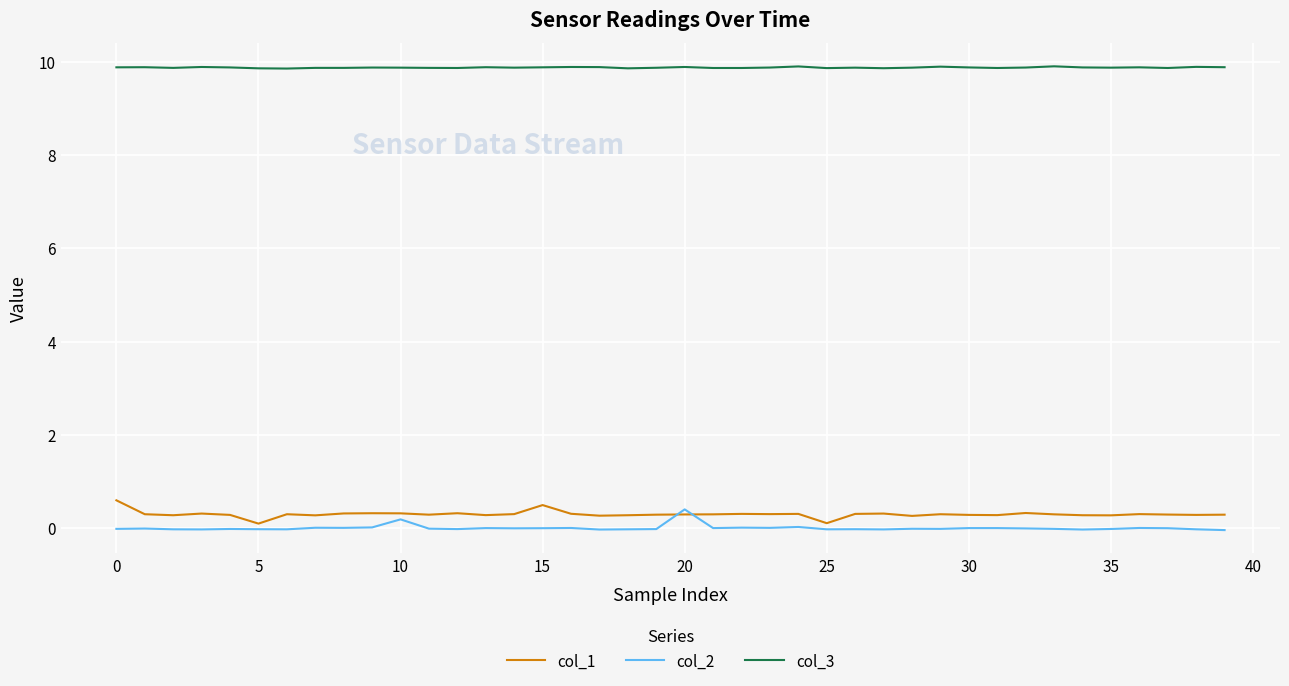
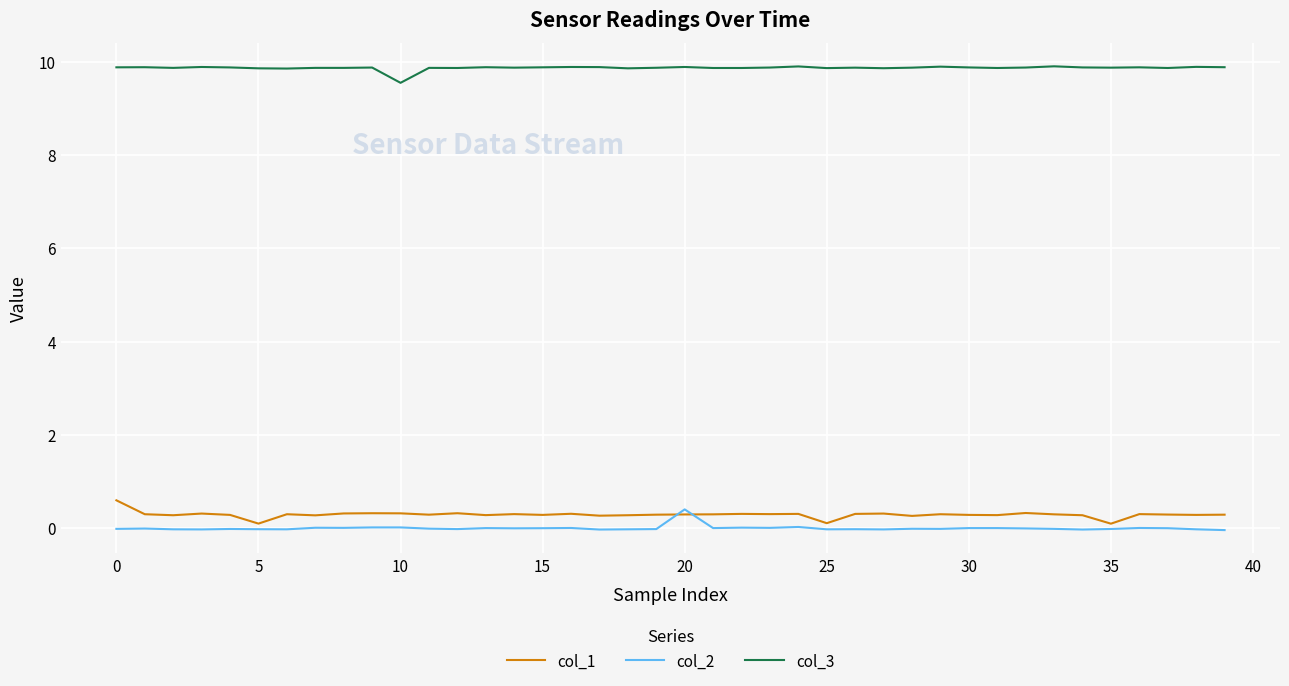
  {
    "col_1": {
      "0": 0.6,
      "5": 0.1,
      "10": 0.3,
-     "15": 0.5,
+     "15": 0.3,
      "20": 0.3,
      "25": 0.1,
      "30": 0.3,
-     "35": 0.3
+     "35": 0.1
    },
    "col_2": {
      "0": 0.0,
      "5": 0.0,
-     "10": 0.2,
+     "10": 0.0,
      "15": 0.0,
      "20": 0.4,
      "25": 0.0,
      "30": 0.0,
      "35": 0.0
    },
    "col_3": {
      "0": 9.9,
      "5": 9.9,
-     "10": 9.9,
+     "10": 9.5,
      "15": 9.9,
      "20": 9.9,
      "25": 9.9,
      "30": 9.9,
      "35": 9.9
    }
  }
